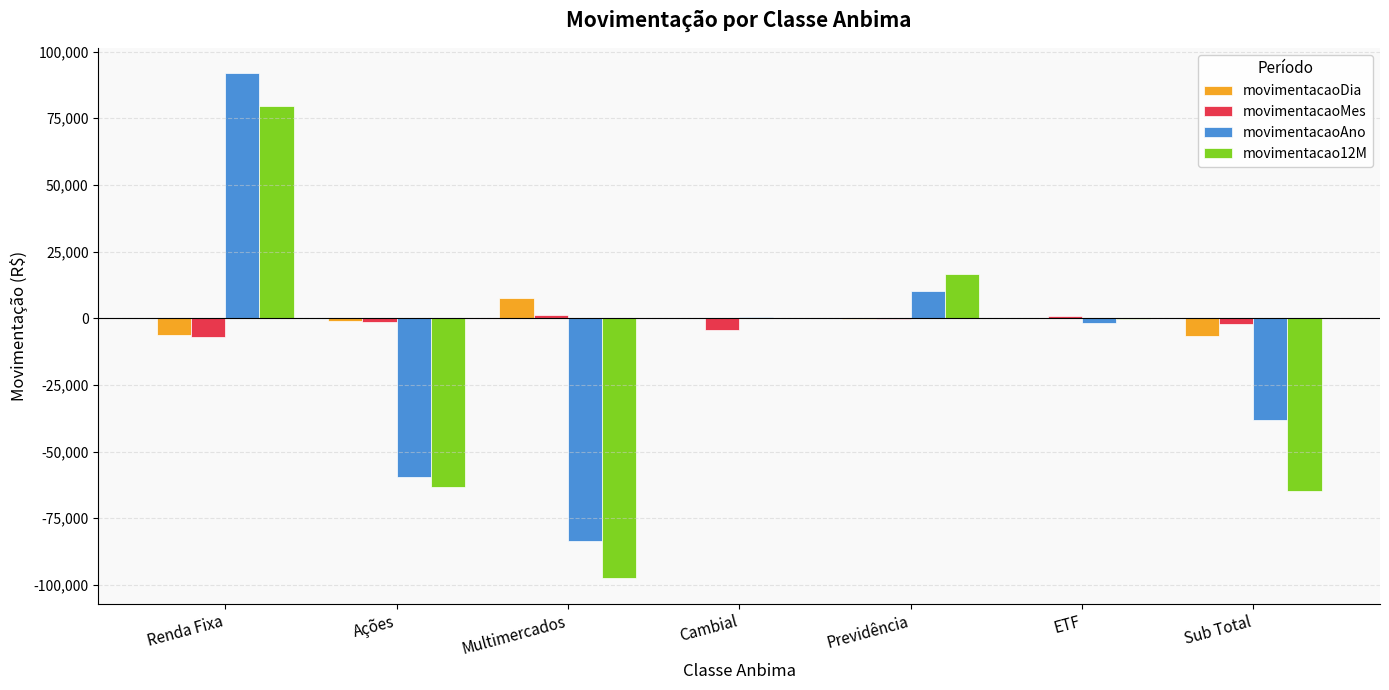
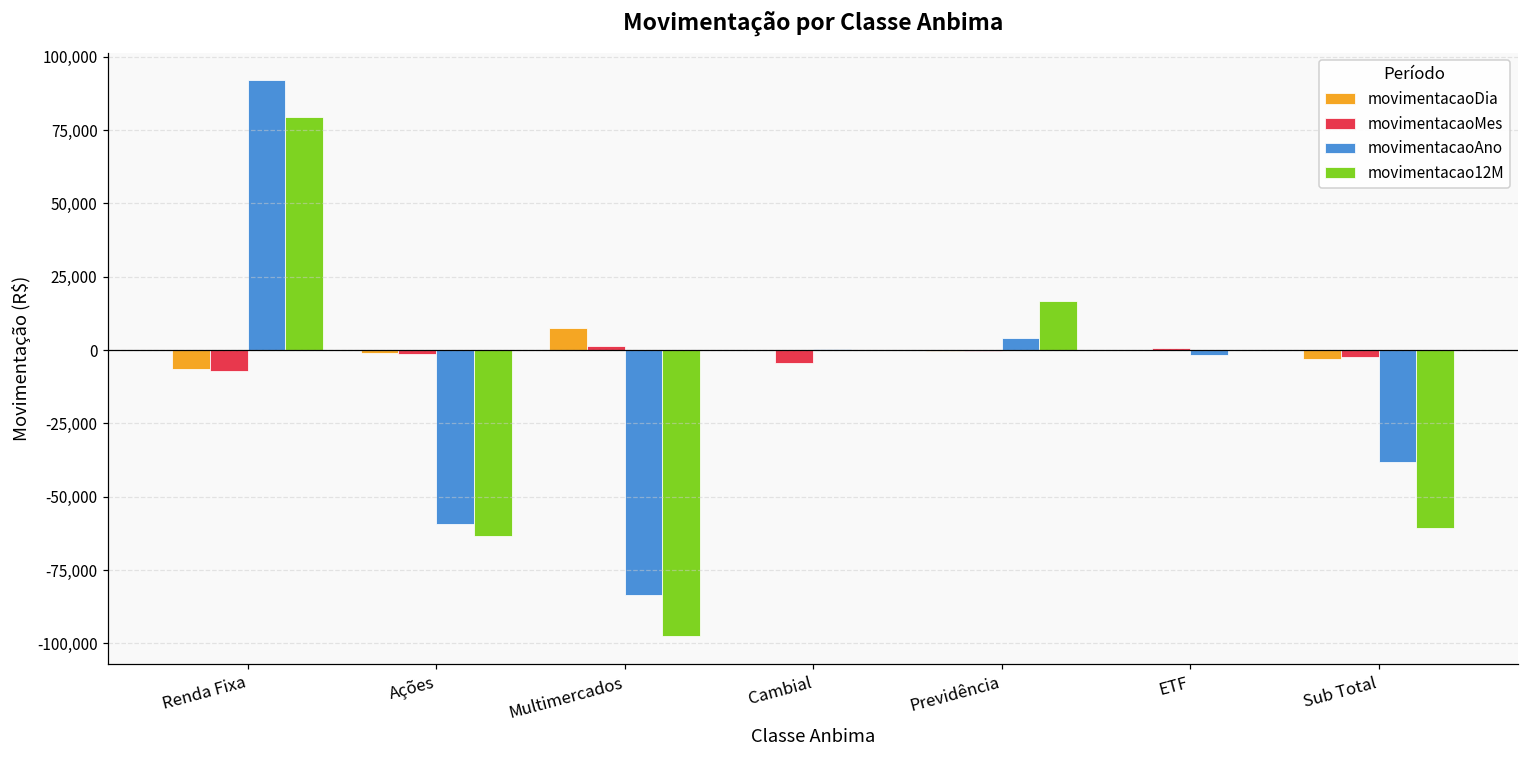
  {
    "movimentacaoDia": {
      "Renda Fixa": "-6,000",
      "Ações": "-1,000",
      "Multimercados": "8,000",
-     "Sub Total": "-7,000"
+     "Sub Total": "-3,000"
    },
    "movimentacaoMes": {
      "Renda Fixa": "-7,000",
      "Ações": "-1,000",
      "Multimercados": "1,000",
      "Cambial": "-4,000",
      "Sub Total": "-2,000"
    },
    "movimentacaoAno": {
      "Renda Fixa": "92,000",
      "Ações": "-59,000",
      "Multimercados": "-84,000",
-     "Previdência": "10,000",
+     "Previdência": "4,000",
      "ETF": "-2,000",
      "Sub Total": "-38,000"
    },
    "movimentacao12M": {
      "Renda Fixa": "80,000",
      "Ações": "-63,000",
      "Multimercados": "-98,000",
      "Previdência": "17,000",
-     "Sub Total": "-65,000"
+     "Sub Total": "-61,000"
    }
  }
